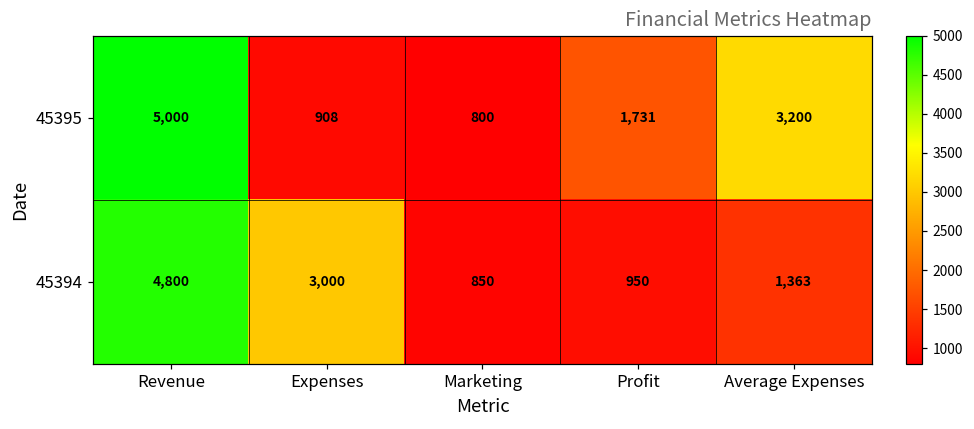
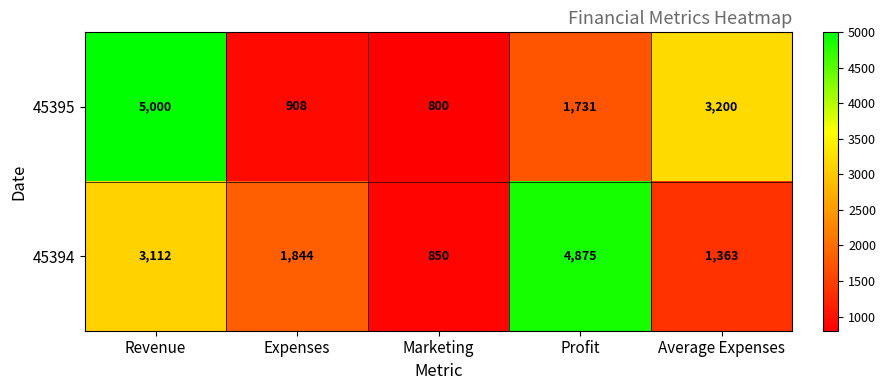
  {
    "45395": {
      "Revenue": "5,000",
      "Expenses": "908",
      "Marketing": "800",
      "Profit": "1,731",
      "Average Expenses": "3,200"
    },
    "45394": {
-     "Revenue": "4,800",
-     "Expenses": "3,000",
+     "Revenue": "3,112",
+     "Expenses": "1,844",
      "Marketing": "850",
-     "Profit": "950",
+     "Profit": "4,875",
      "Average Expenses": "1,363"
    }
  }
